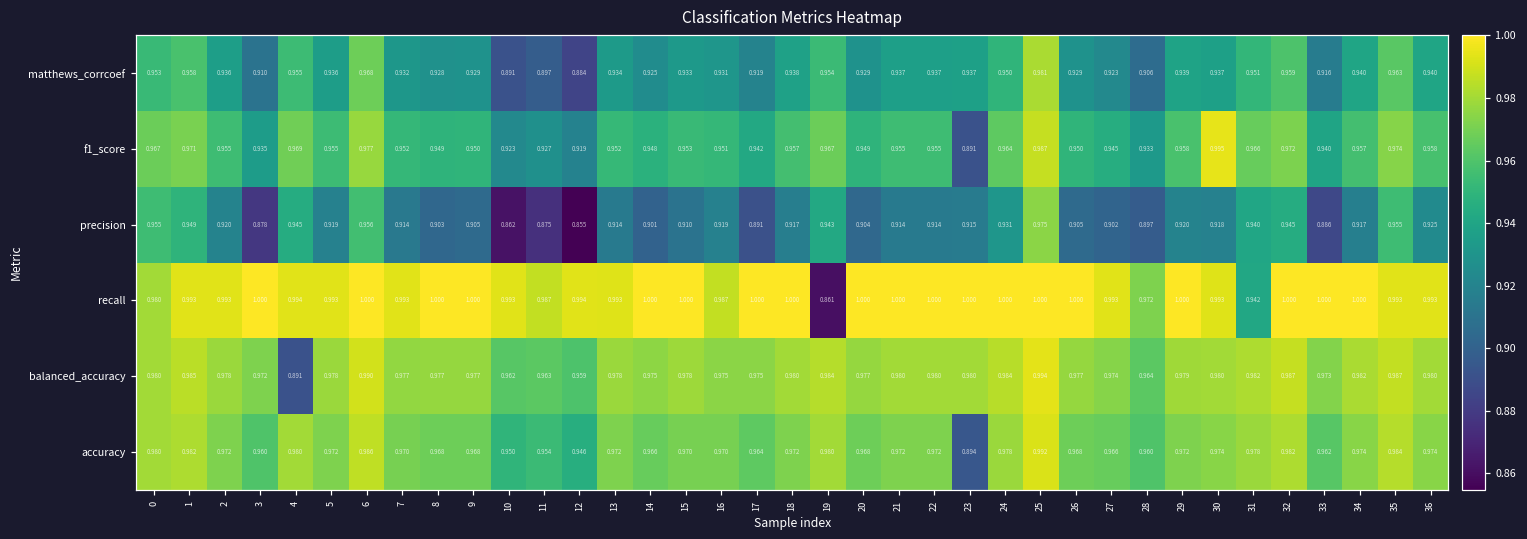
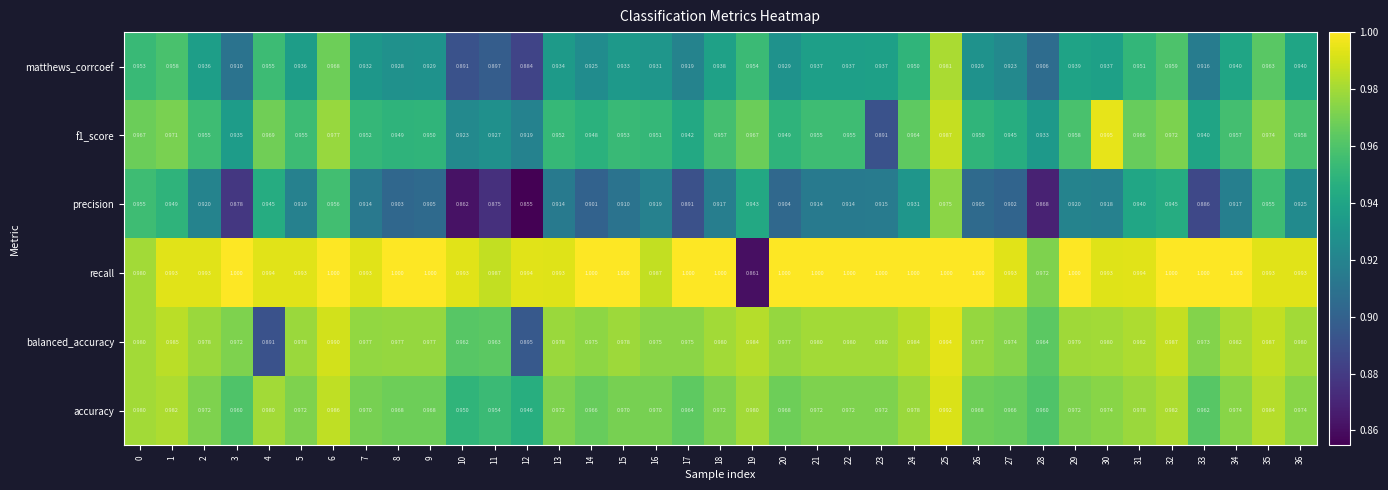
  {
    "precision": {
      "0": 0.955,
      "1": 0.949,
      "2": 0.920,
      "3": 0.878,
      "4": 0.945,
      "5": 0.919,
      "6": 0.956,
      "7": 0.914,
      "8": 0.903,
      "9": 0.905,
      "10": 0.862,
      "11": 0.875,
      "12": 0.855,
      "13": 0.914,
      "14": 0.901,
      "15": 0.910,
      "16": 0.919,
      "17": 0.891,
      "18": 0.917,
      "19": 0.943,
      "20": 0.904,
      "21": 0.914,
      "22": 0.914,
      "23": 0.915,
      "24": 0.931,
      "25": 0.975,
      "26": 0.905,
      "27": 0.902,
-     "28": 0.897,
+     "28": 0.868,
      "29": 0.920,
      "30": 0.918,
      "31": 0.940,
      "32": 0.945,
      "33": 0.886,
      "34": 0.917,
      "35": 0.955,
      "36": 0.925
    },
    "recall": {
      "0": 0.980,
      "1": 0.993,
      "2": 0.993,
      "3": 1.000,
      "4": 0.994,
      "5": 0.993,
      "6": 1.000,
      "7": 0.993,
      "8": 1.000,
      "9": 1.000,
      "10": 0.993,
      "11": 0.987,
      "12": 0.994,
      "13": 0.993,
      "14": 1.000,
      "15": 1.000,
      "16": 0.987,
      "17": 1.000,
      "18": 1.000,
      "19": 0.861,
      "20": 1.000,
      "21": 1.000,
      "22": 1.000,
      "23": 1.000,
      "24": 1.000,
      "25": 1.000,
      "26": 1.000,
      "27": 0.993,
      "28": 0.972,
      "29": 1.000,
      "30": 0.993,
-     "31": 0.942,
+     "31": 0.994,
      "32": 1.000,
      "33": 1.000,
      "34": 1.000,
      "35": 0.993,
      "36": 0.993
    },
    "balanced_accuracy": {
      "0": 0.980,
      "1": 0.985,
      "2": 0.978,
      "3": 0.972,
      "4": 0.891,
      "5": 0.978,
      "6": 0.990,
      "7": 0.977,
      "8": 0.977,
      "9": 0.977,
      "10": 0.962,
      "11": 0.963,
-     "12": 0.959,
+     "12": 0.895,
      "13": 0.978,
      "14": 0.975,
      "15": 0.978,
      "16": 0.975,
      "17": 0.975,
      "18": 0.980,
      "19": 0.984,
      "20": 0.977,
      "21": 0.980,
      "22": 0.980,
      "23": 0.980,
      "24": 0.984,
      "25": 0.994,
      "26": 0.977,
      "27": 0.974,
      "28": 0.964,
      "29": 0.979,
      "30": 0.980,
      "31": 0.982,
      "32": 0.987,
      "33": 0.973,
      "34": 0.982,
      "35": 0.987,
      "36": 0.980
    },
    "accuracy": {
      "0": 0.980,
      "1": 0.982,
      "2": 0.972,
      "3": 0.960,
      "4": 0.980,
      "5": 0.972,
      "6": 0.986,
      "7": 0.970,
      "8": 0.968,
      "9": 0.968,
      "10": 0.950,
      "11": 0.954,
      "12": 0.946,
      "13": 0.972,
      "14": 0.966,
      "15": 0.970,
      "16": 0.970,
      "17": 0.964,
      "18": 0.972,
      "19": 0.980,
      "20": 0.968,
      "21": 0.972,
      "22": 0.972,
-     "23": 0.894,
+     "23": 0.972,
      "24": 0.978,
      "25": 0.992,
      "26": 0.968,
      "27": 0.966,
      "28": 0.960,
      "29": 0.972,
      "30": 0.974,
      "31": 0.978,
      "32": 0.982,
      "33": 0.962,
      "34": 0.974,
      "35": 0.984,
      "36": 0.974
    }
  }
